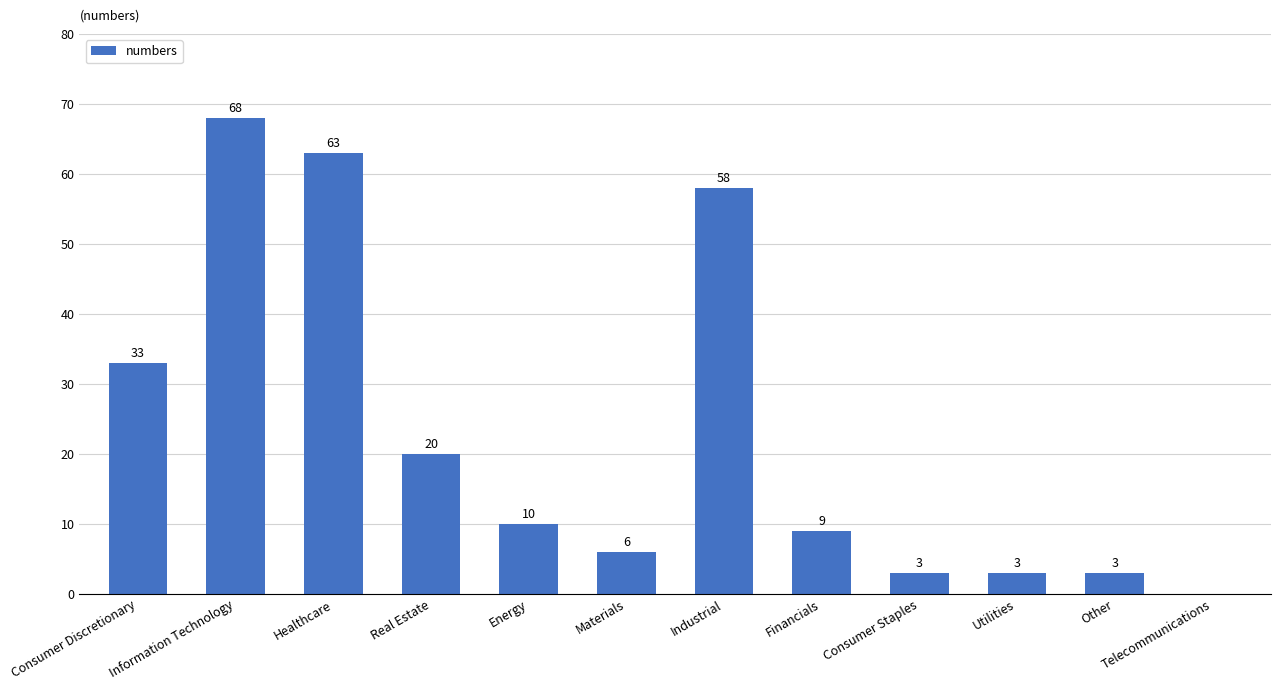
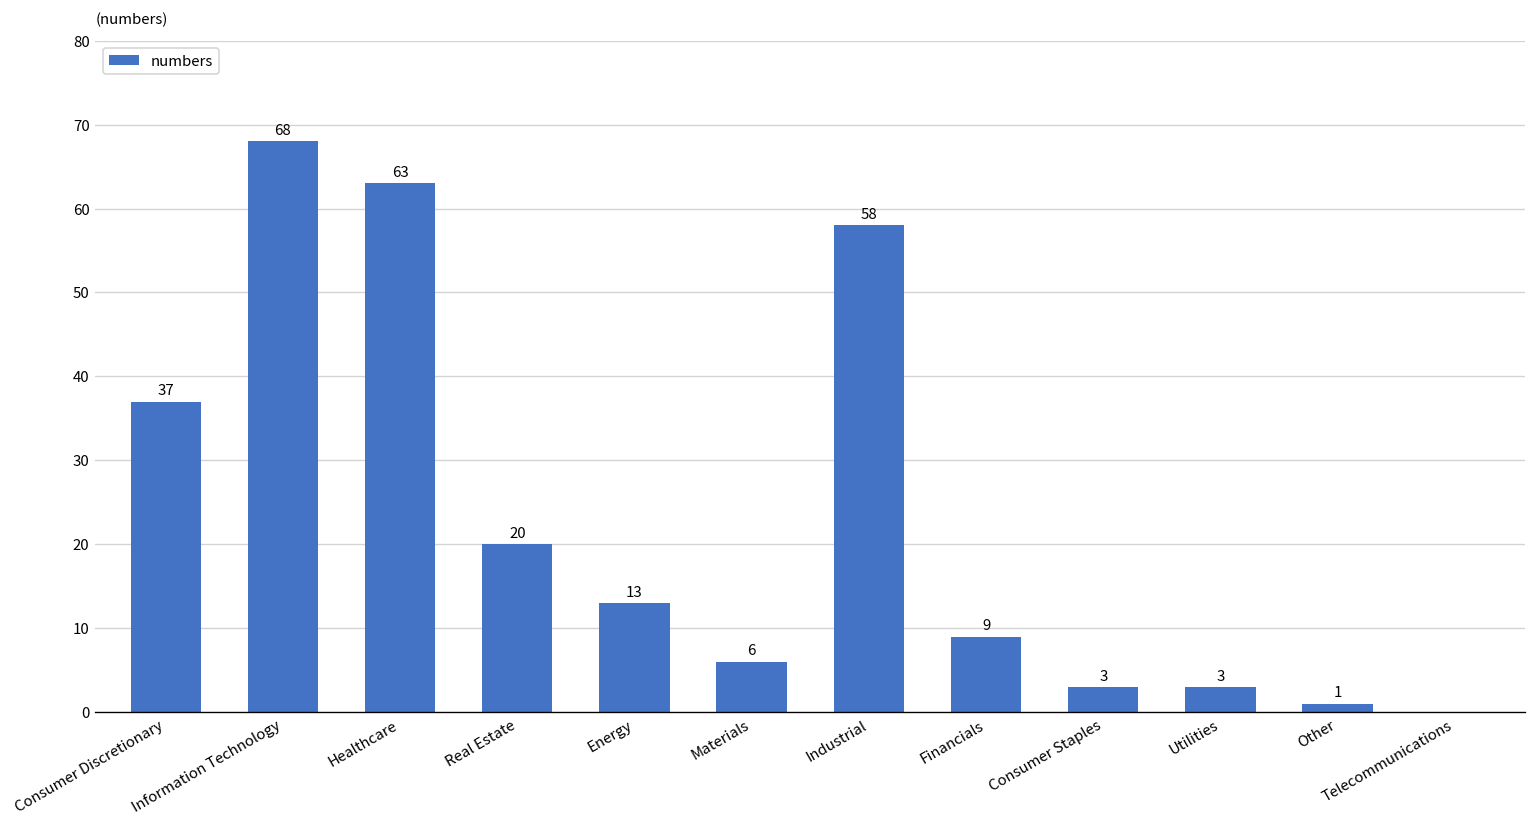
  {
-   "Consumer Discretionary": 33,
+   "Consumer Discretionary": 37,
    "Information Technology": 68,
    "Healthcare": 63,
    "Real Estate": 20,
-   "Energy": 10,
+   "Energy": 13,
    "Materials": 6,
    "Industrial": 58,
    "Financials": 9,
    "Consumer Staples": 3,
    "Utilities": 3,
-   "Other": 3
+   "Other": 1
  }
